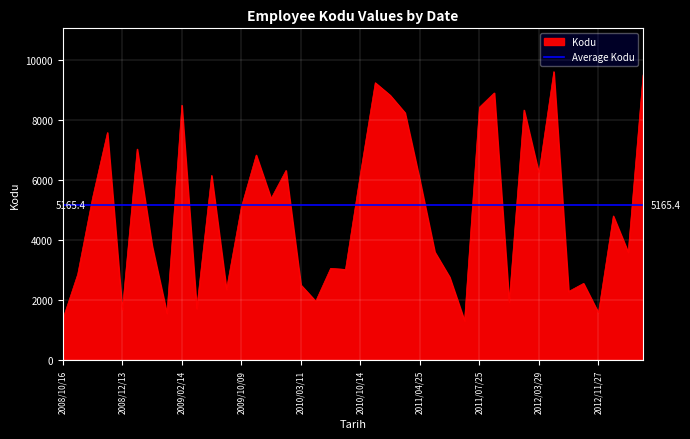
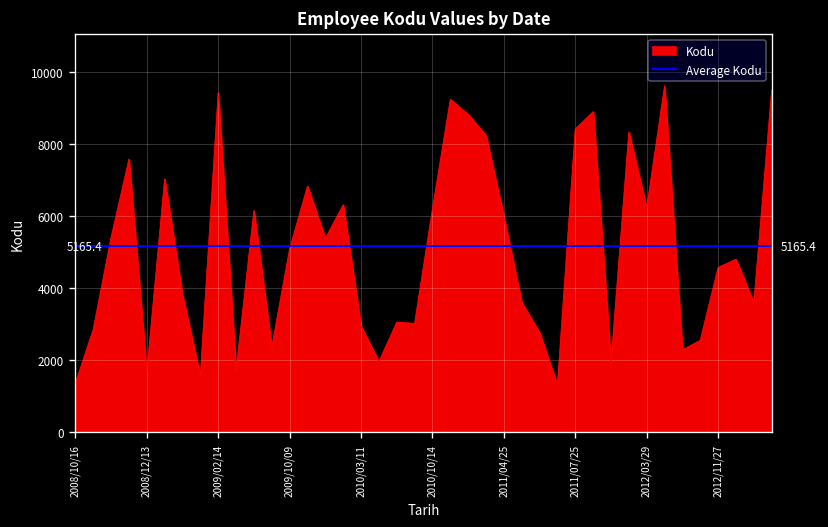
  {
    "2008/10/16": 1400,
    "2008/12/13": 1700,
-   "2009/02/14": 8500,
+   "2009/02/14": 9400,
    "2009/10/09": 5100,
-   "2010/03/11": 2500,
+   "2010/03/11": 2900,
    "2010/10/14": 6200,
    "2011/04/25": 6000,
    "2011/07/25": 8400,
    "2012/03/29": 6200,
-   "2012/11/27": 1600
+   "2012/11/27": 4600
  }
